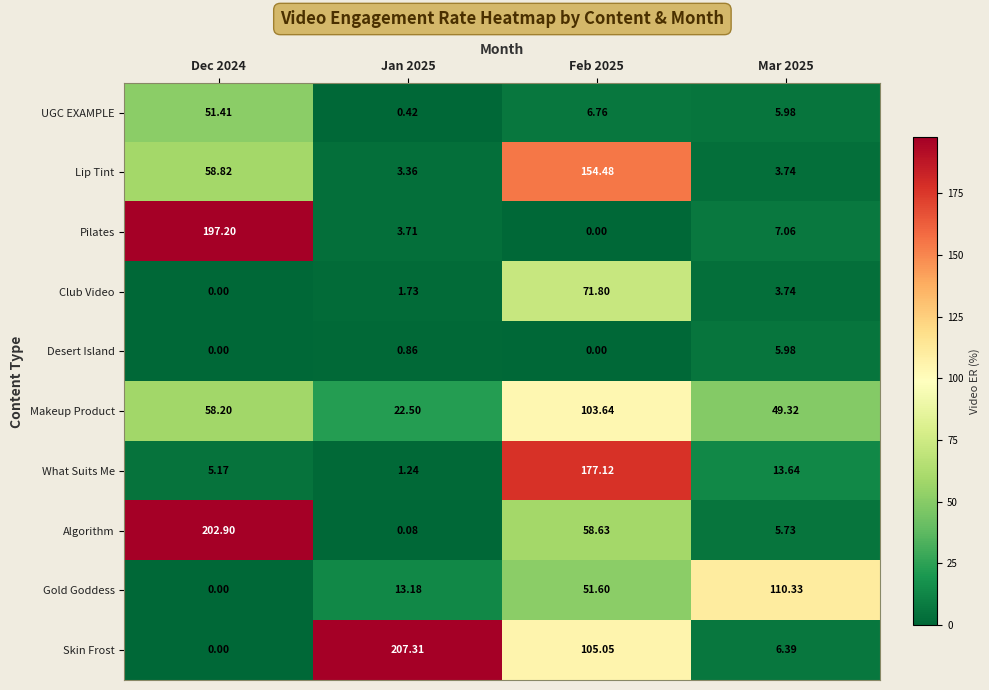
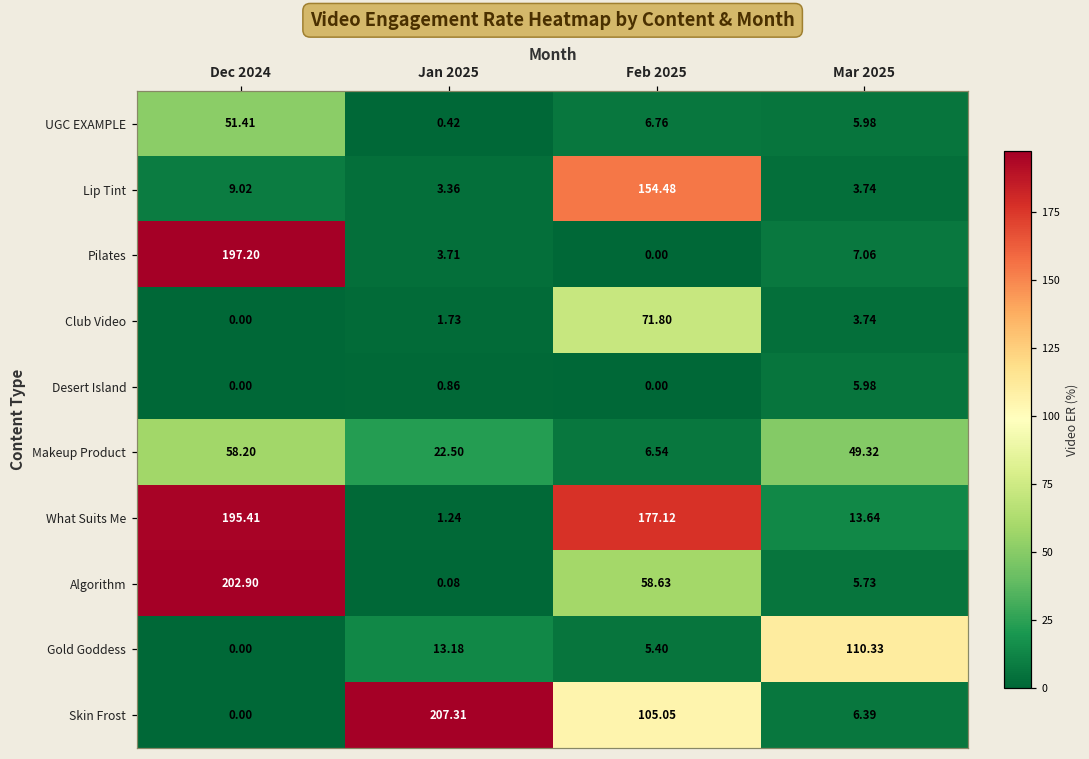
  {
    "UGC EXAMPLE": {
      "Dec 2024": 51.41,
      "Jan 2025": 0.42,
      "Feb 2025": 6.76,
      "Mar 2025": 5.98
    },
    "Lip Tint": {
-     "Dec 2024": 58.82,
+     "Dec 2024": 9.02,
      "Jan 2025": 3.36,
      "Feb 2025": 154.48,
      "Mar 2025": 3.74
    },
    "Pilates": {
      "Dec 2024": 197.20,
      "Jan 2025": 3.71,
      "Feb 2025": 0.00,
      "Mar 2025": 7.06
    },
    "Club Video": {
      "Dec 2024": 0.00,
      "Jan 2025": 1.73,
      "Feb 2025": 71.80,
      "Mar 2025": 3.74
    },
    "Desert Island": {
      "Dec 2024": 0.00,
      "Jan 2025": 0.86,
      "Feb 2025": 0.00,
      "Mar 2025": 5.98
    },
    "Makeup Product": {
      "Dec 2024": 58.20,
      "Jan 2025": 22.50,
-     "Feb 2025": 103.64,
+     "Feb 2025": 6.54,
      "Mar 2025": 49.32
    },
    "What Suits Me": {
-     "Dec 2024": 5.17,
+     "Dec 2024": 195.41,
      "Jan 2025": 1.24,
      "Feb 2025": 177.12,
      "Mar 2025": 13.64
    },
    "Algorithm": {
      "Dec 2024": 202.90,
      "Jan 2025": 0.08,
      "Feb 2025": 58.63,
      "Mar 2025": 5.73
    },
    "Gold Goddess": {
      "Dec 2024": 0.00,
      "Jan 2025": 13.18,
-     "Feb 2025": 51.60,
+     "Feb 2025": 5.40,
      "Mar 2025": 110.33
    },
    "Skin Frost": {
      "Dec 2024": 0.00,
      "Jan 2025": 207.31,
      "Feb 2025": 105.05,
      "Mar 2025": 6.39
    }
  }
